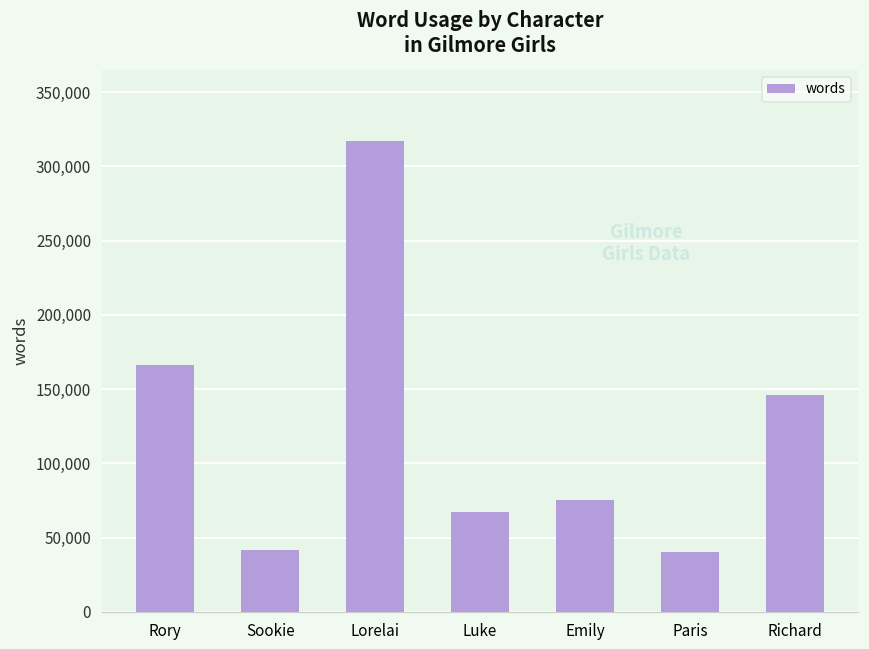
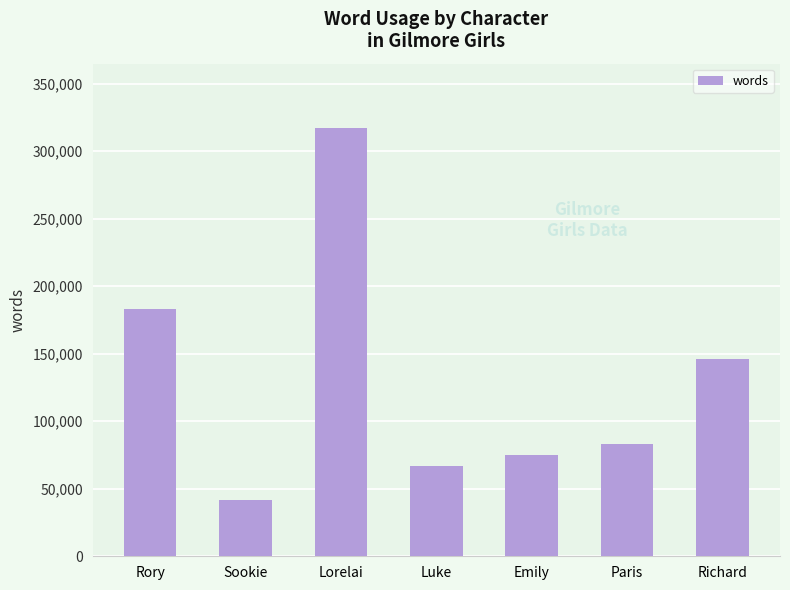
  {
-   "Rory": "166,000",
+   "Rory": "183,000",
    "Sookie": "42,000",
    "Lorelai": "317,000",
    "Luke": "67,000",
    "Emily": "75,000",
-   "Paris": "40,000",
+   "Paris": "83,000",
    "Richard": "146,000"
  }
